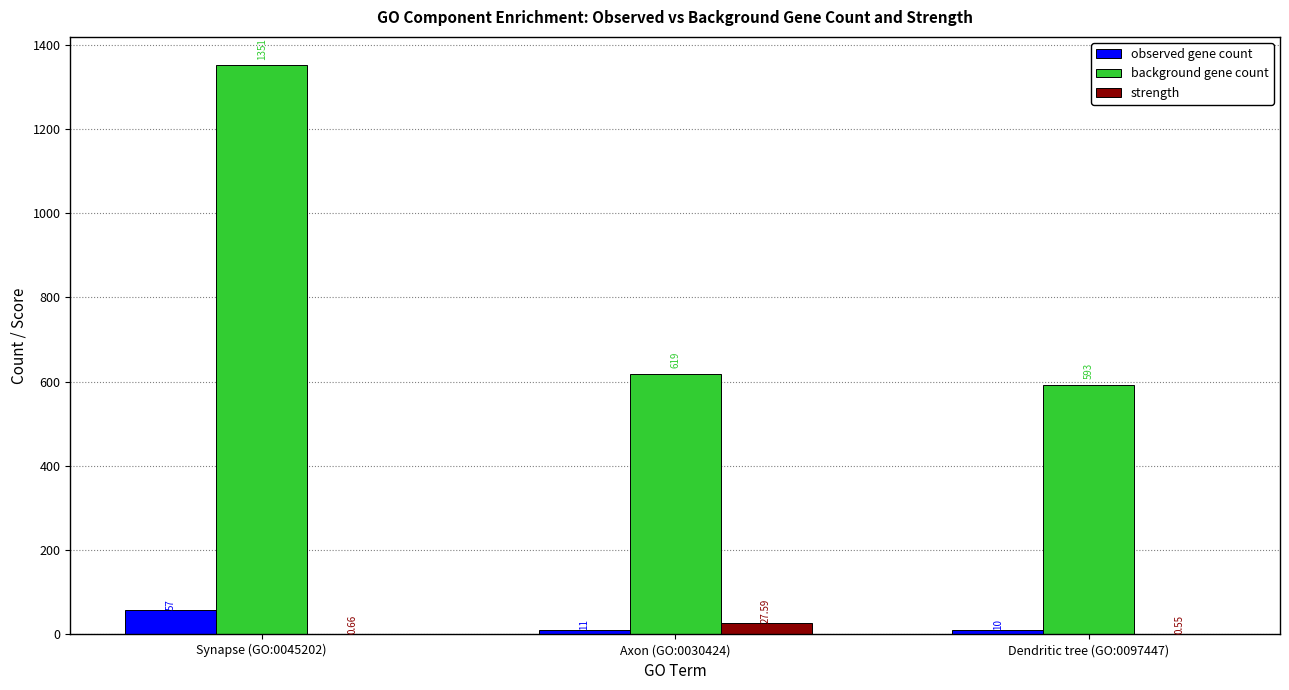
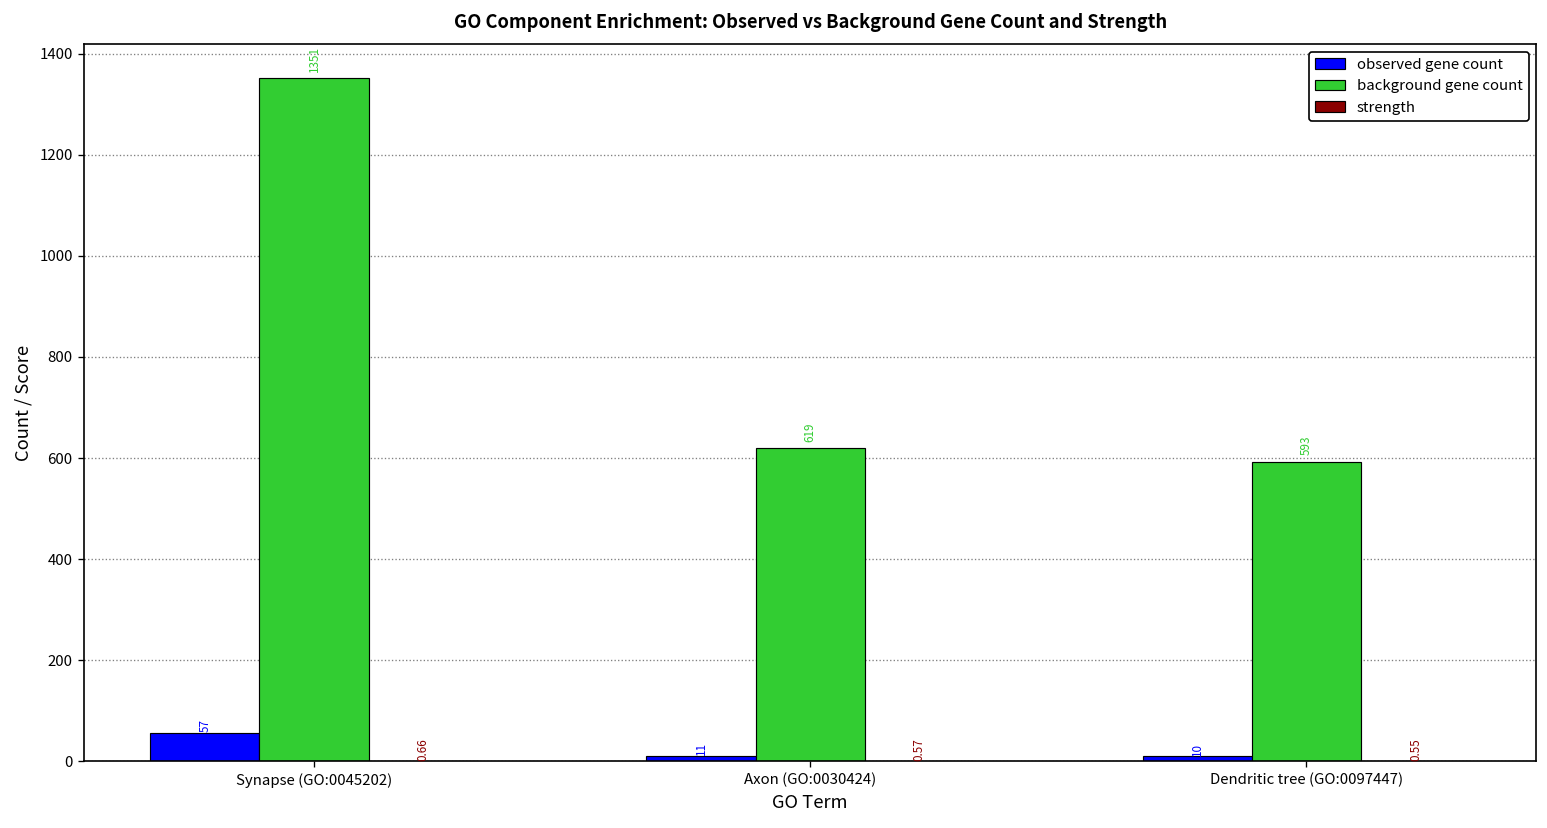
  {
    "observed gene count": {
      "Synapse (GO:0045202)": 57,
      "Axon (GO:0030424)": 11,
      "Dendritic tree (GO:0097447)": 10
    },
    "background gene count": {
      "Synapse (GO:0045202)": 1351,
      "Axon (GO:0030424)": 619,
      "Dendritic tree (GO:0097447)": 593
    },
    "strength": {
      "Synapse (GO:0045202)": 0.66,
-     "Axon (GO:0030424)": 27.59,
+     "Axon (GO:0030424)": 0.57,
      "Dendritic tree (GO:0097447)": 0.55
    }
  }
